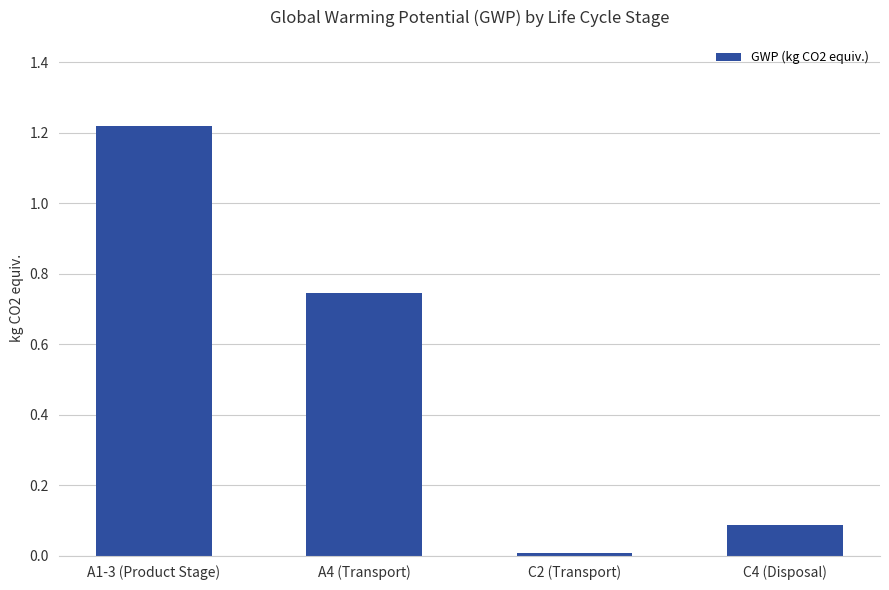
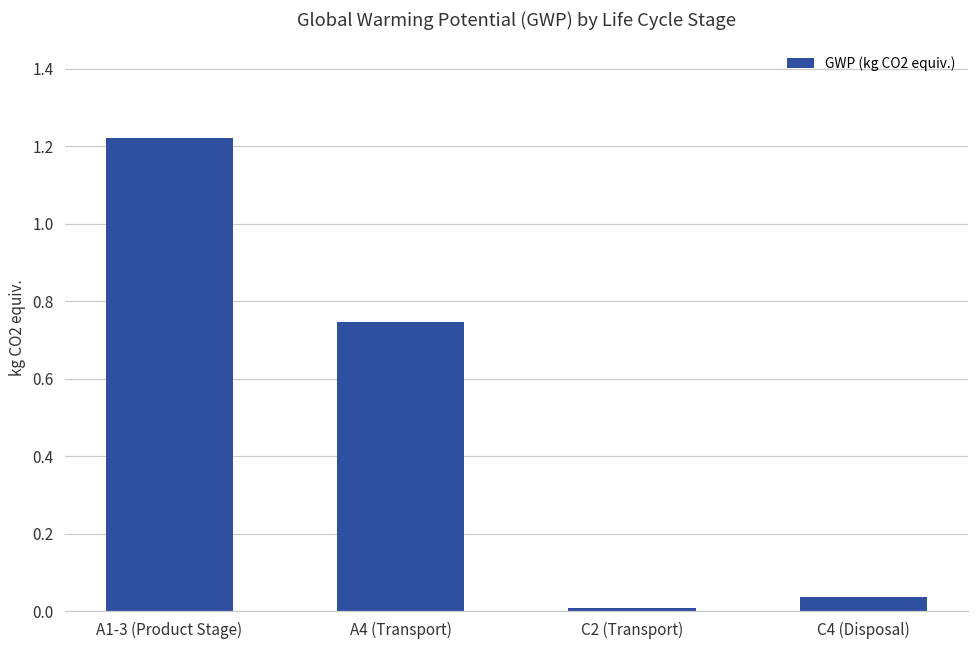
  {
    "A1-3 (Product Stage)": 1.22,
    "A4 (Transport)": 0.75,
    "C2 (Transport)": 0.01,
-   "C4 (Disposal)": 0.09
+   "C4 (Disposal)": 0.04
  }
